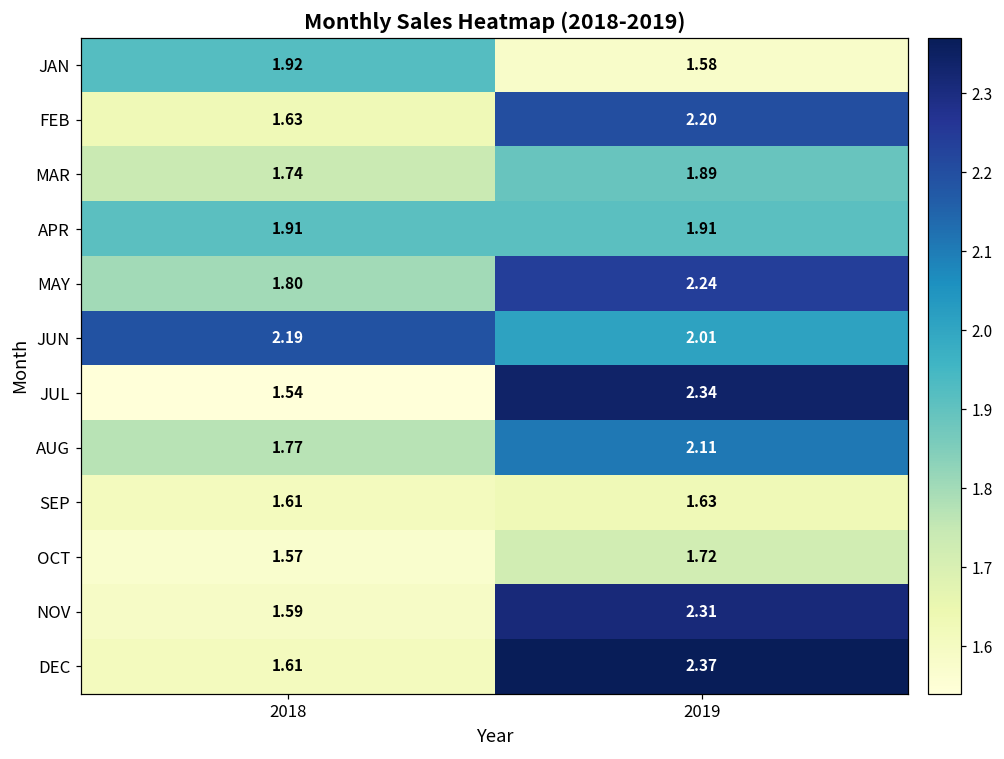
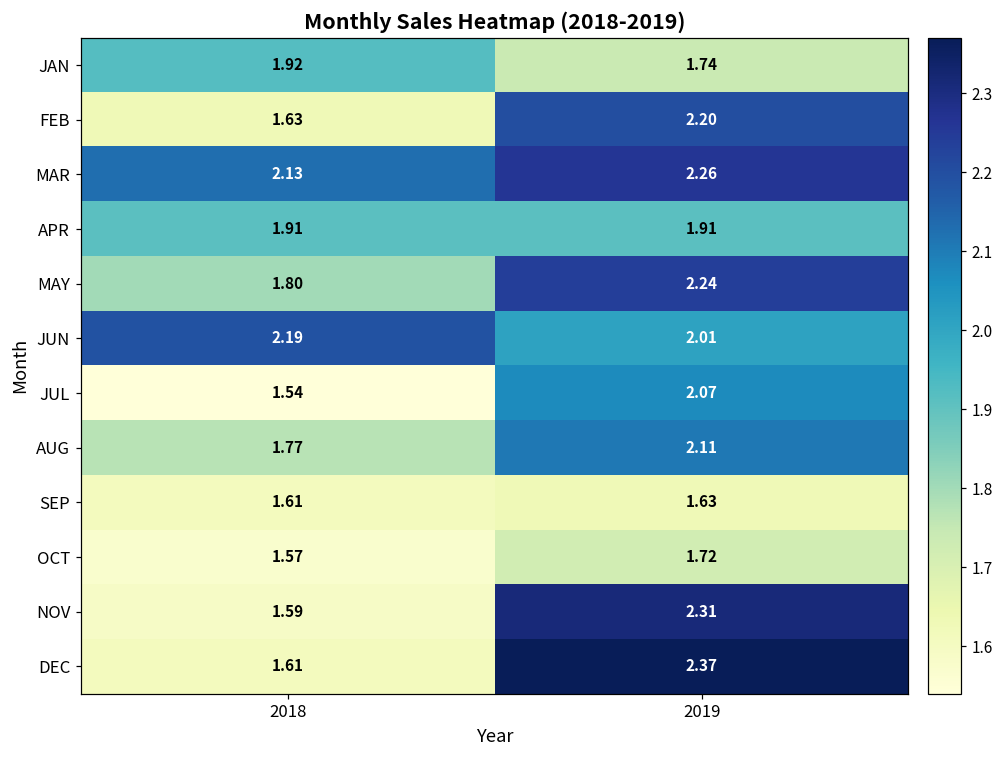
  {
    "JAN": {
      "2018": 1.92,
-     "2019": 1.58
+     "2019": 1.74
    },
    "FEB": {
      "2018": 1.63,
      "2019": 2.20
    },
    "MAR": {
-     "2018": 1.74,
-     "2019": 1.89
+     "2018": 2.13,
+     "2019": 2.26
    },
    "APR": {
      "2018": 1.91,
      "2019": 1.91
    },
    "MAY": {
      "2018": 1.80,
      "2019": 2.24
    },
    "JUN": {
      "2018": 2.19,
      "2019": 2.01
    },
    "JUL": {
      "2018": 1.54,
-     "2019": 2.34
+     "2019": 2.07
    },
    "AUG": {
      "2018": 1.77,
      "2019": 2.11
    },
    "SEP": {
      "2018": 1.61,
      "2019": 1.63
    },
    "OCT": {
      "2018": 1.57,
      "2019": 1.72
    },
    "NOV": {
      "2018": 1.59,
      "2019": 2.31
    },
    "DEC": {
      "2018": 1.61,
      "2019": 2.37
    }
  }
